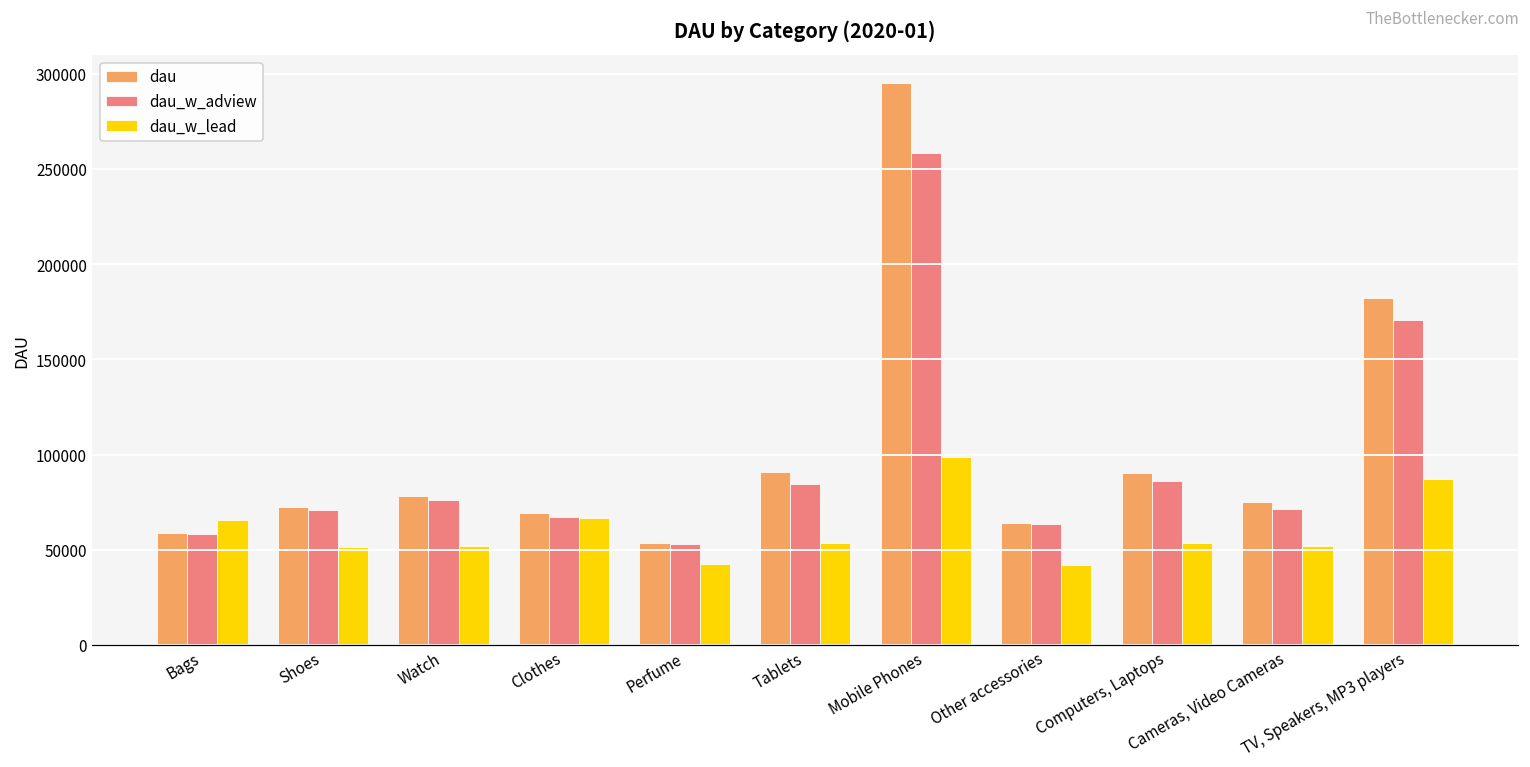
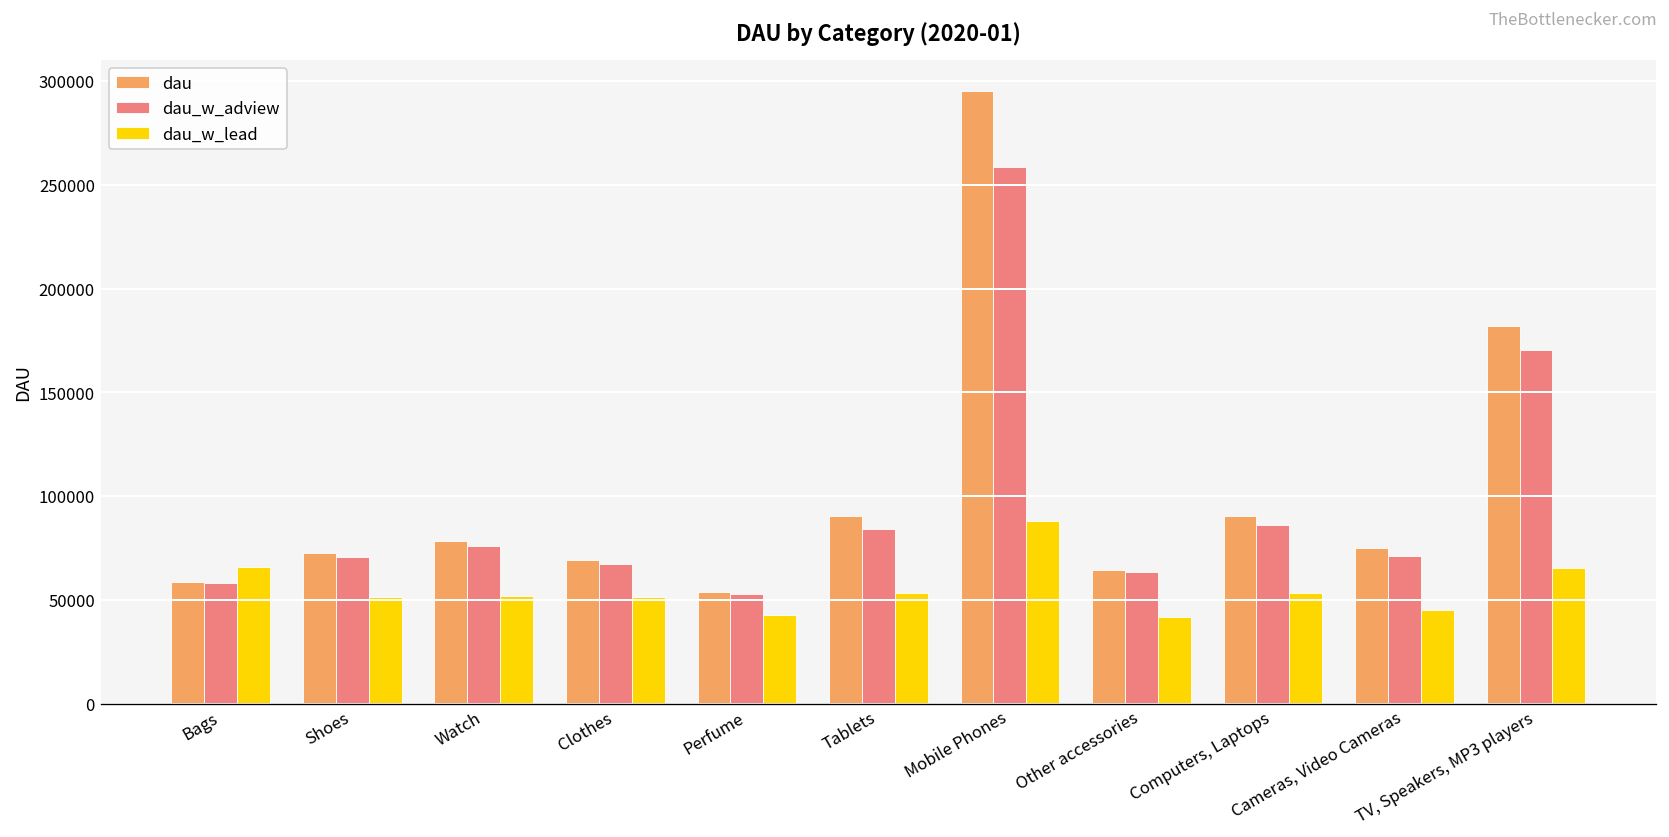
  {
    "dau_w_lead": {
      "Bags": 66000,
      "Shoes": 52000,
      "Watch": 52000,
-     "Clothes": 67000,
+     "Clothes": 51000,
      "Perfume": 43000,
      "Tablets": 53000,
-     "Mobile Phones": 99000,
+     "Mobile Phones": 88000,
      "Other accessories": 42000,
      "Computers, Laptops": 53000,
-     "Cameras, Video Cameras": 52000,
-     "TV, Speakers, MP3 players": 87000
+     "Cameras, Video Cameras": 45000,
+     "TV, Speakers, MP3 players": 66000
    }
  }
